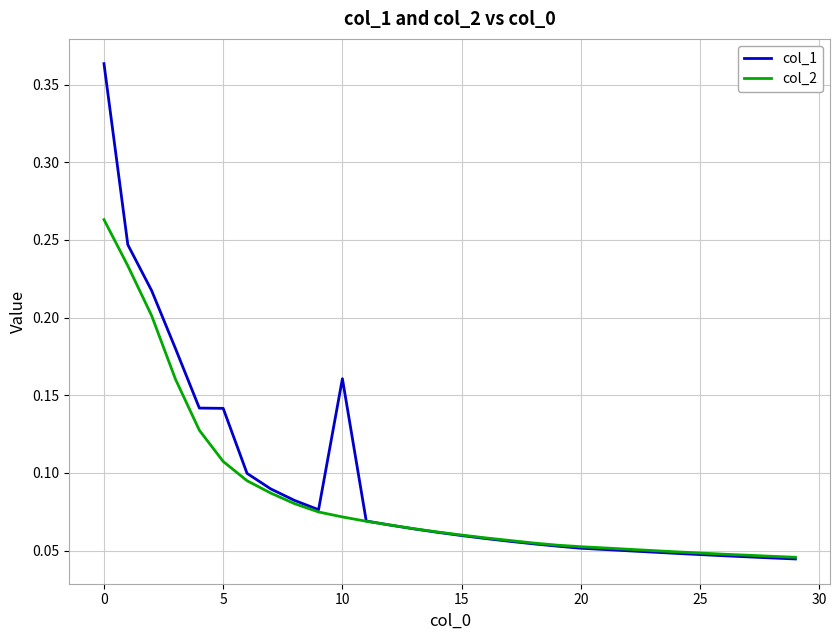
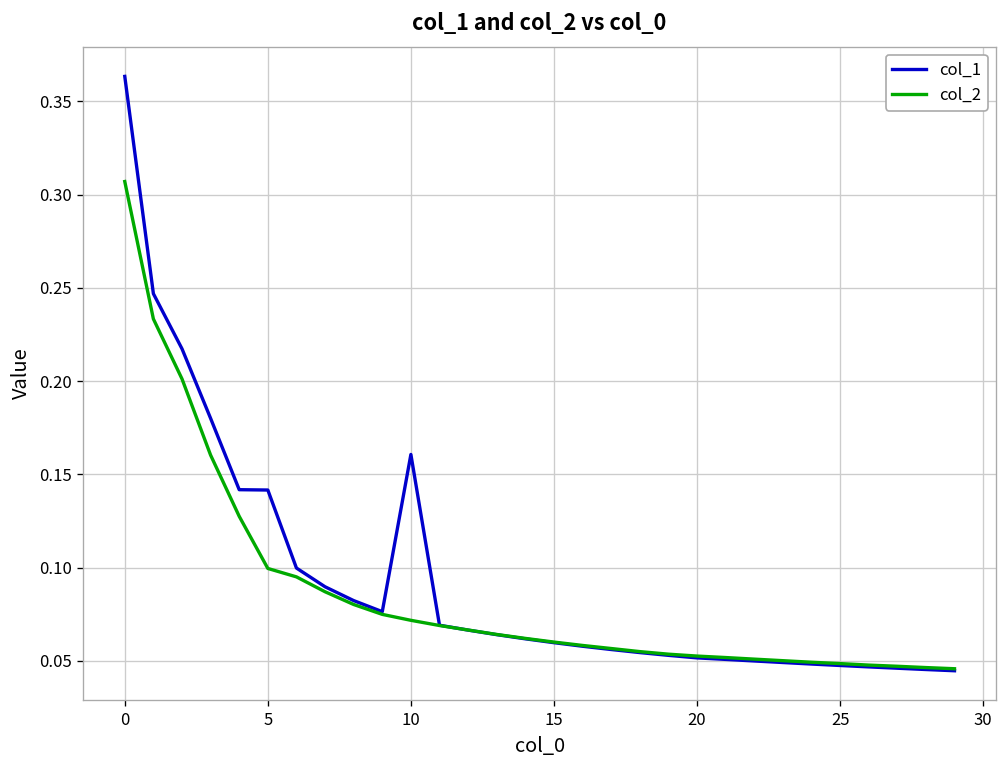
  {
    "col_1": {
      "0": 0.363,
      "5": 0.142,
      "10": 0.161
    },
    "col_2": {
-     "0": 0.263,
-     "5": 0.107,
+     "0": 0.307,
+     "5": 0.100,
      "10": 0.072
    }
  }
